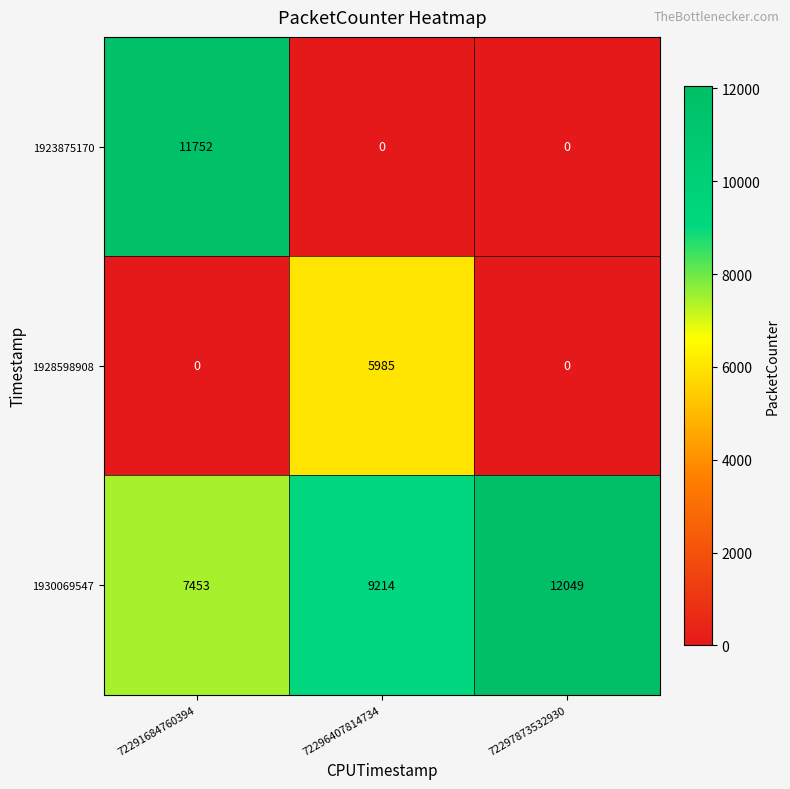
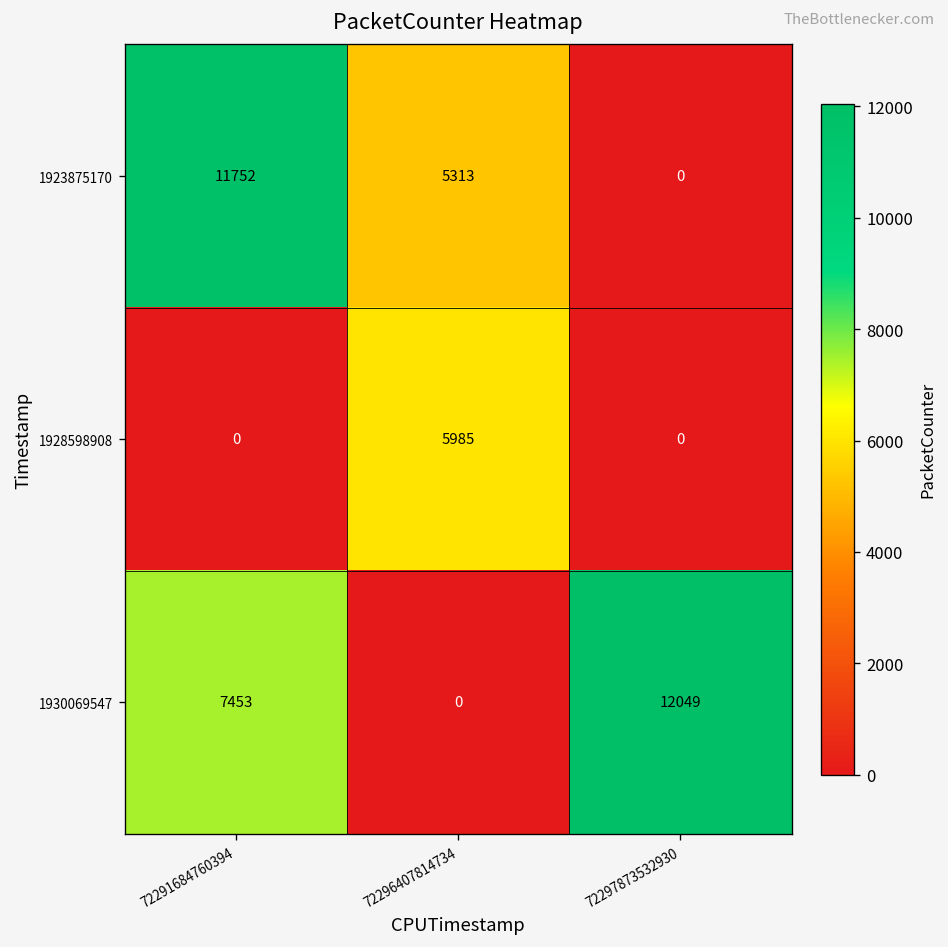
  {
    "1923875170": {
      "72291684760394": 11752,
-     "72296407814734": 0,
+     "72296407814734": 5313,
      "72297873532930": 0
    },
    "1928598908": {
      "72291684760394": 0,
      "72296407814734": 5985,
      "72297873532930": 0
    },
    "1930069547": {
      "72291684760394": 7453,
-     "72296407814734": 9214,
+     "72296407814734": 0,
      "72297873532930": 12049
    }
  }
